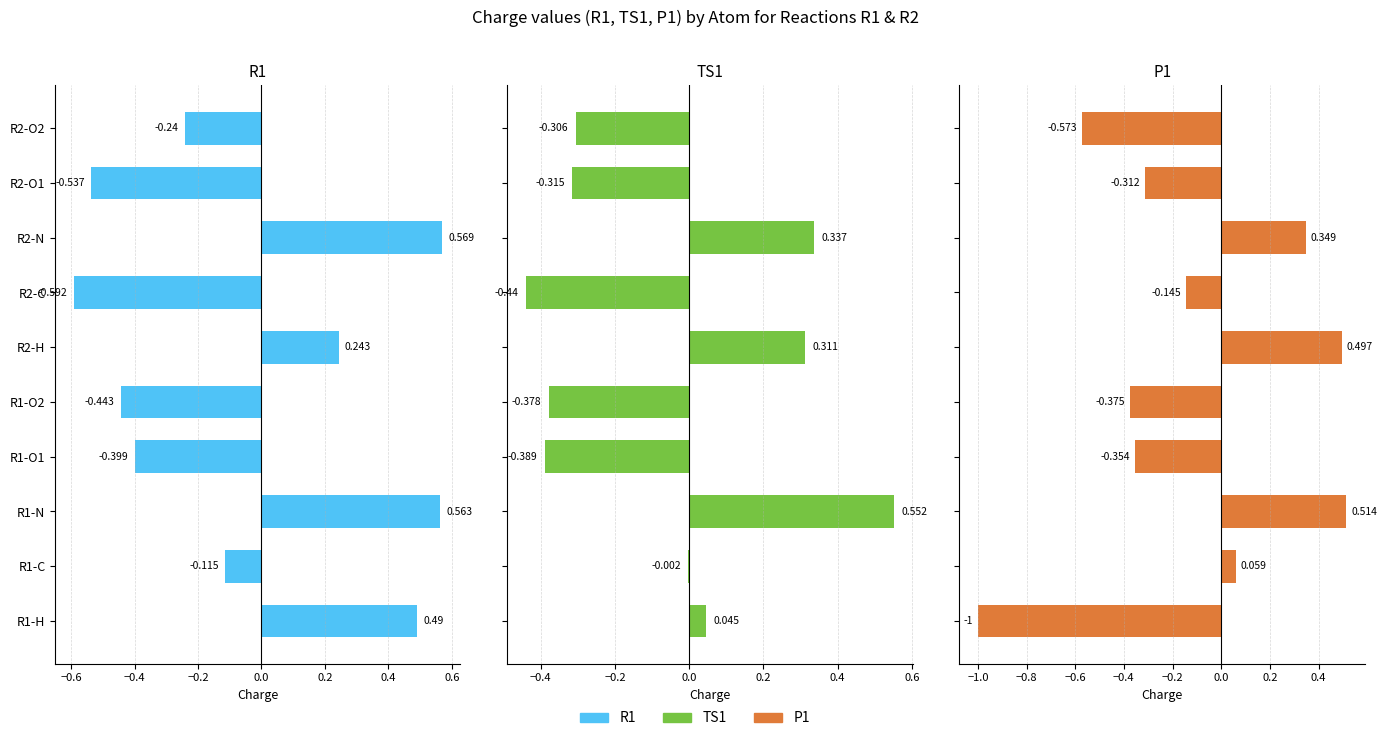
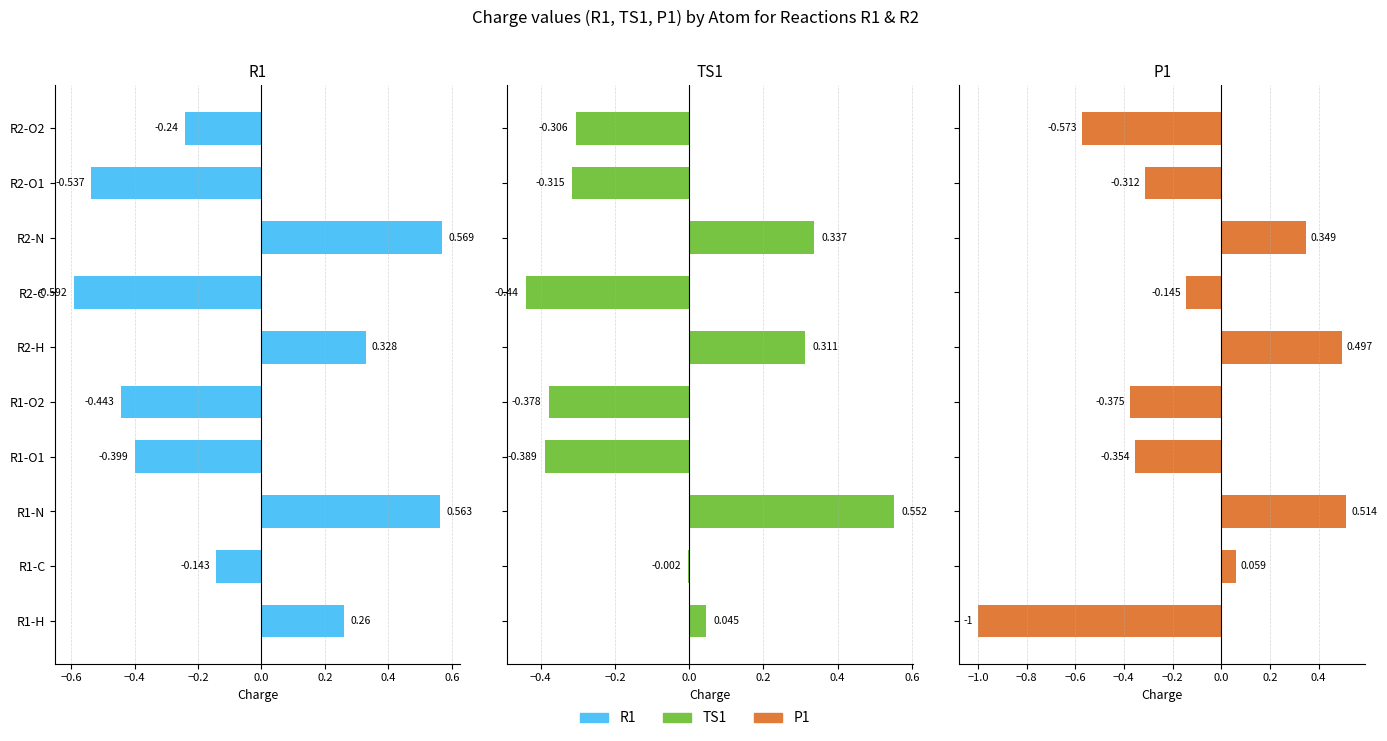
  {
    "R1": {
      "R2-O2": -0.24,
      "R2-O1": -0.537,
      "R2-N": 0.569,
      "R2-C": -0.592,
-     "R2-H": 0.243,
+     "R2-H": 0.328,
      "R1-O2": -0.443,
      "R1-O1": -0.399,
      "R1-N": 0.563,
-     "R1-C": -0.115,
-     "R1-H": 0.49
+     "R1-C": -0.143,
+     "R1-H": 0.26
    }
  }
